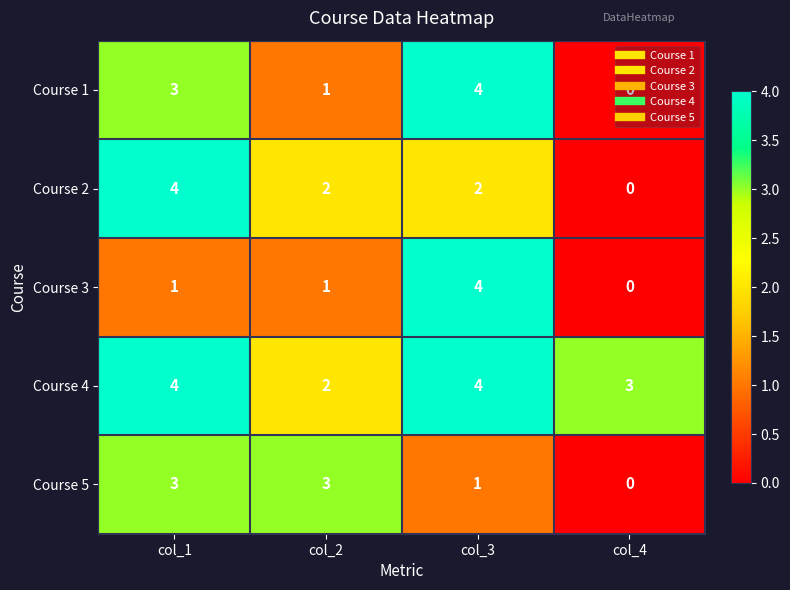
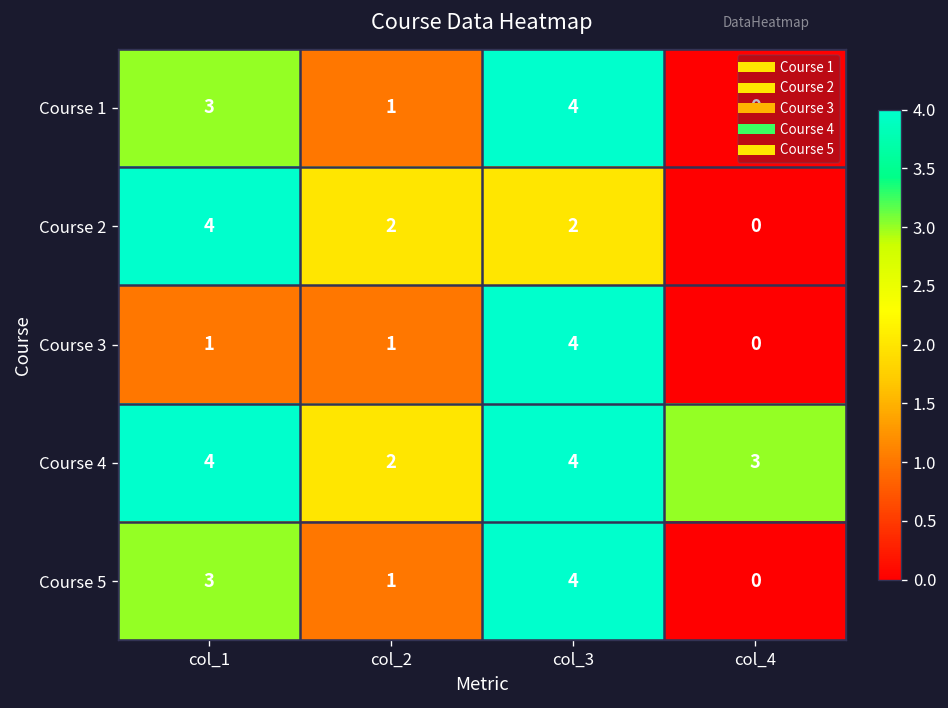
  {
    "Course 1": {
      "col_1": 3,
      "col_2": 1,
      "col_3": 4
    },
    "Course 2": {
      "col_1": 4,
      "col_2": 2,
      "col_3": 2,
      "col_4": 0
    },
    "Course 3": {
      "col_1": 1,
      "col_2": 1,
      "col_3": 4,
      "col_4": 0
    },
    "Course 4": {
      "col_1": 4,
      "col_2": 2,
      "col_3": 4,
      "col_4": 3
    },
    "Course 5": {
      "col_1": 3,
-     "col_2": 3,
-     "col_3": 1,
+     "col_2": 1,
+     "col_3": 4,
      "col_4": 0
    }
  }
